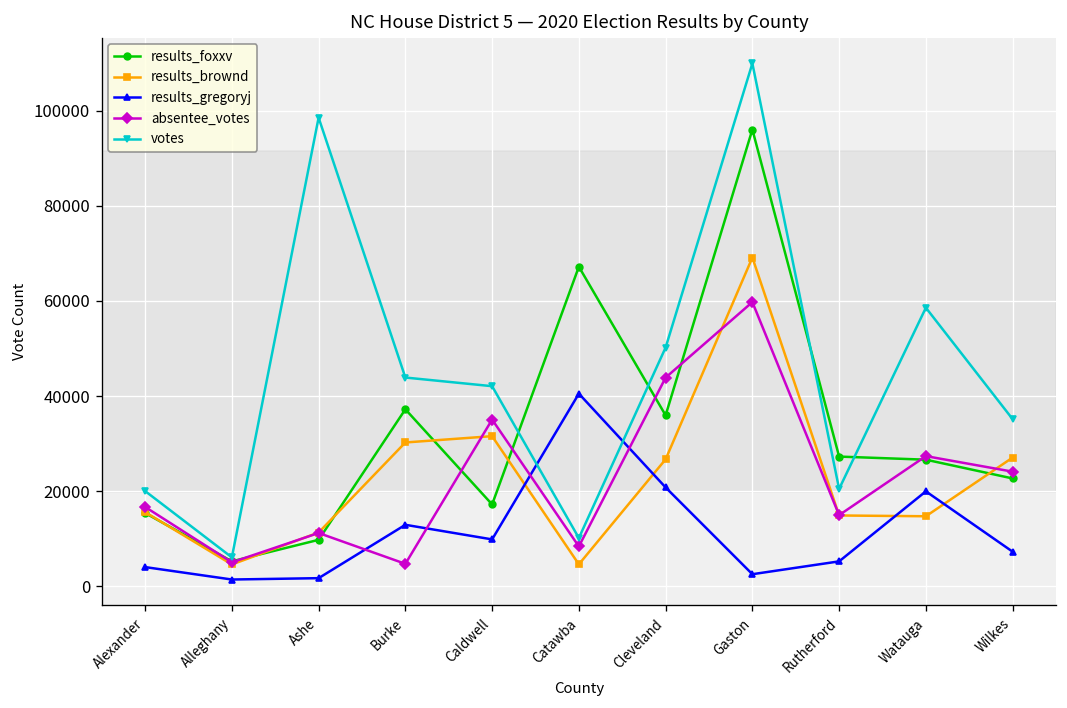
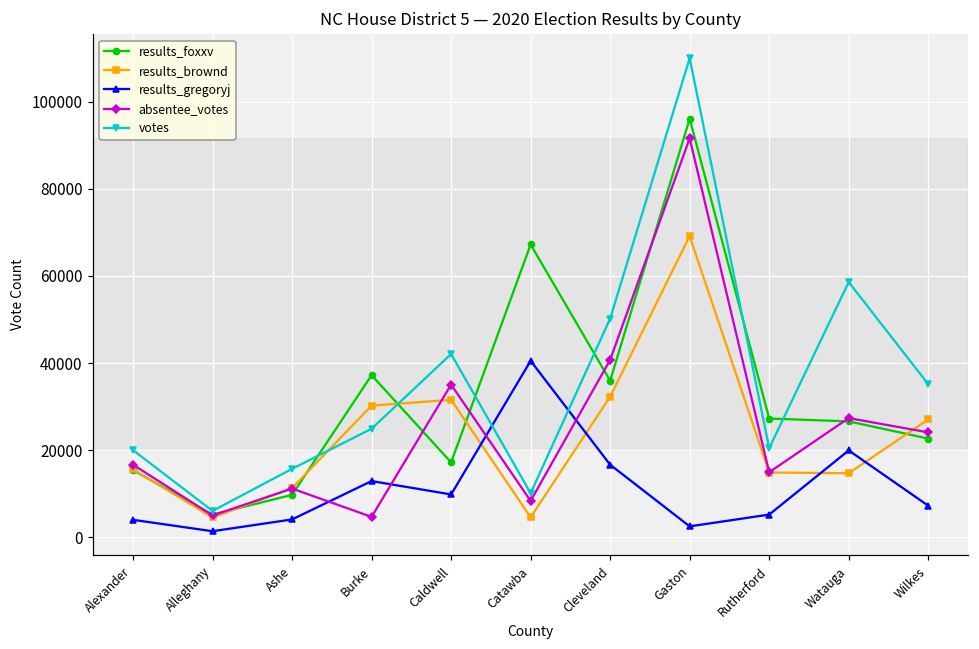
  {
    "results_foxxv": {
      "Ashe": 10000,
      "Burke": 37000,
      "Caldwell": 17000,
      "Catawba": 67000,
      "Cleveland": 36000,
      "Gaston": 96000,
      "Rutherford": 27000,
      "Watauga": 27000,
      "Wilkes": 23000
    },
    "results_brownd": {
      "Burke": 30000,
      "Caldwell": 32000,
      "Catawba": 5000,
-     "Cleveland": 27000,
+     "Cleveland": 32000,
      "Gaston": 69000,
      "Watauga": 15000,
      "Wilkes": 27000
    },
    "results_gregoryj": {
      "Alexander": 4000,
      "Alleghany": 1000,
-     "Ashe": 2000,
+     "Ashe": 4000,
      "Burke": 13000,
      "Caldwell": 10000,
      "Catawba": 40000,
-     "Cleveland": 21000,
+     "Cleveland": 17000,
      "Gaston": 2000,
      "Rutherford": 5000,
      "Watauga": 20000,
      "Wilkes": 7000
    },
    "absentee_votes": {
      "Alexander": 17000,
      "Burke": 5000,
      "Caldwell": 35000,
      "Catawba": 8000,
-     "Cleveland": 44000,
-     "Gaston": 60000,
+     "Cleveland": 41000,
+     "Gaston": 92000,
      "Watauga": 27000,
      "Wilkes": 24000
    },
    "votes": {
      "Alexander": 20000,
      "Alleghany": 6000,
-     "Ashe": 99000,
-     "Burke": 44000,
+     "Ashe": 16000,
+     "Burke": 25000,
      "Caldwell": 42000,
      "Catawba": 10000,
      "Cleveland": 50000,
      "Gaston": 110000,
      "Rutherford": 20000,
      "Watauga": 59000,
      "Wilkes": 35000
    }
  }
